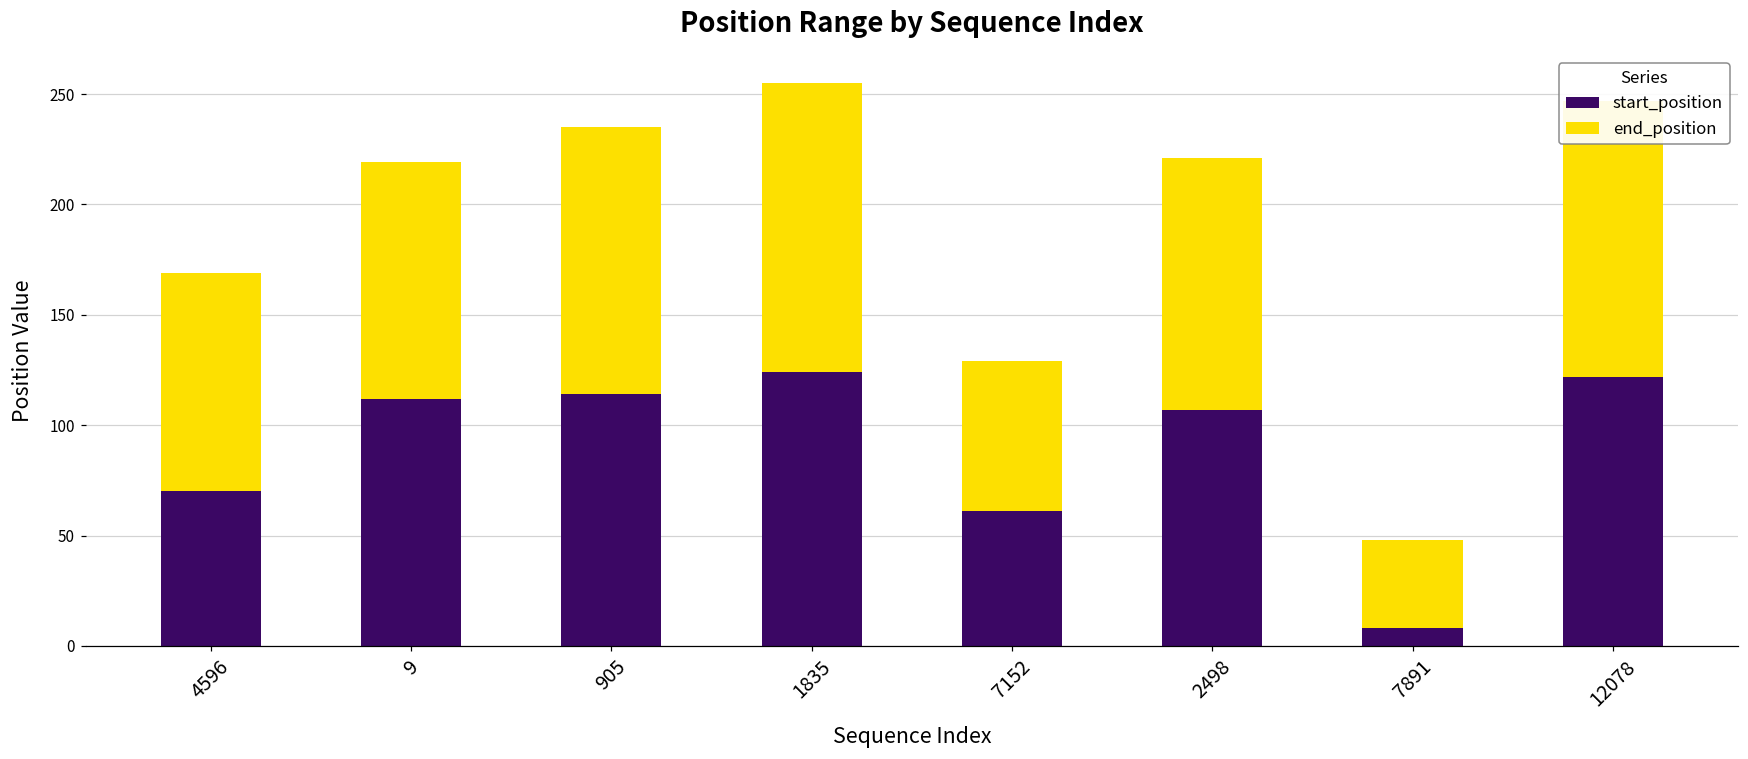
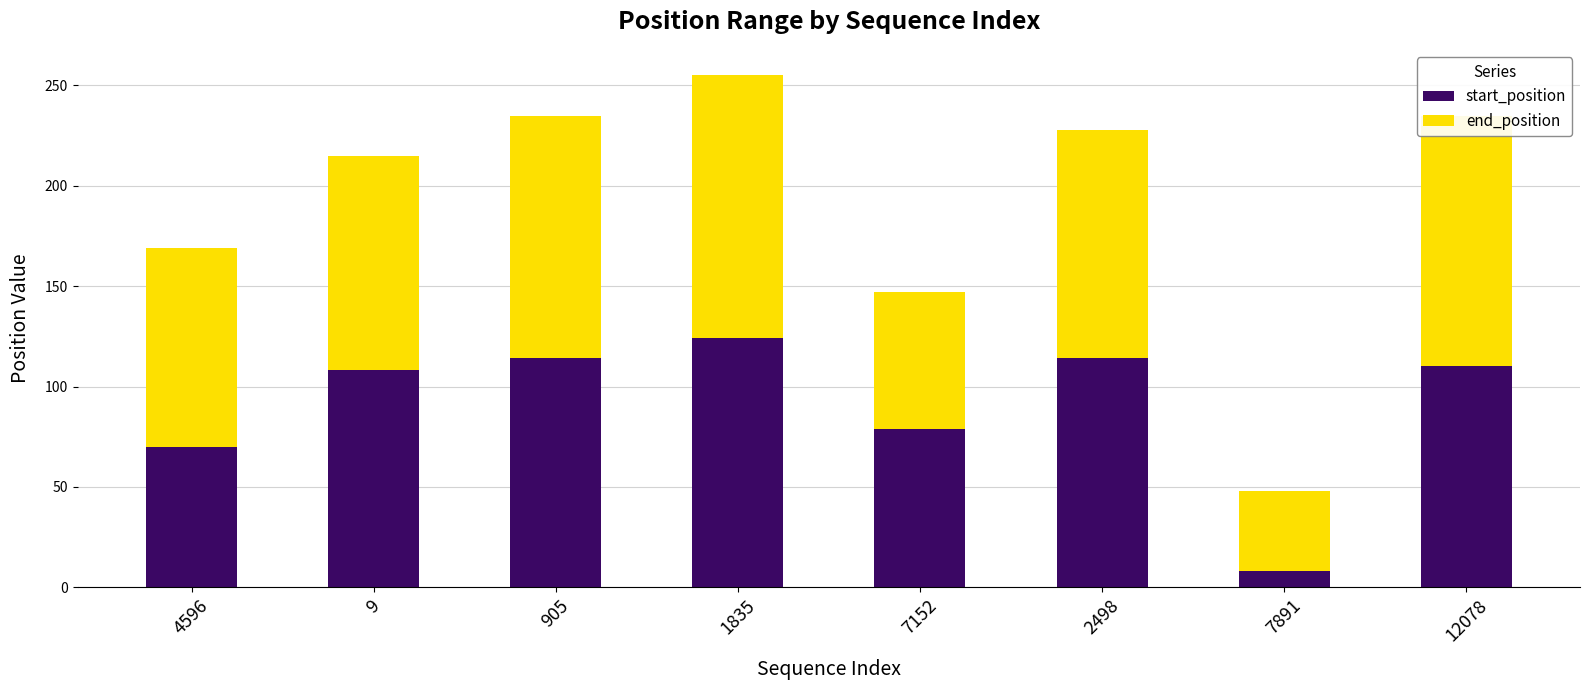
  {
    "start_position": {
      "4596": 70,
-     "9": 112,
+     "9": 108,
      "905": 114,
      "1835": 124,
-     "7152": 61,
-     "2498": 107,
+     "7152": 79,
+     "2498": 114,
      "7891": 8,
-     "12078": 122
+     "12078": 110
    },
    "end_position": {
      "4596": 99,
      "9": 107,
      "905": 121,
      "1835": 131,
      "7152": 68,
      "2498": 114,
      "7891": 40
    }
  }
